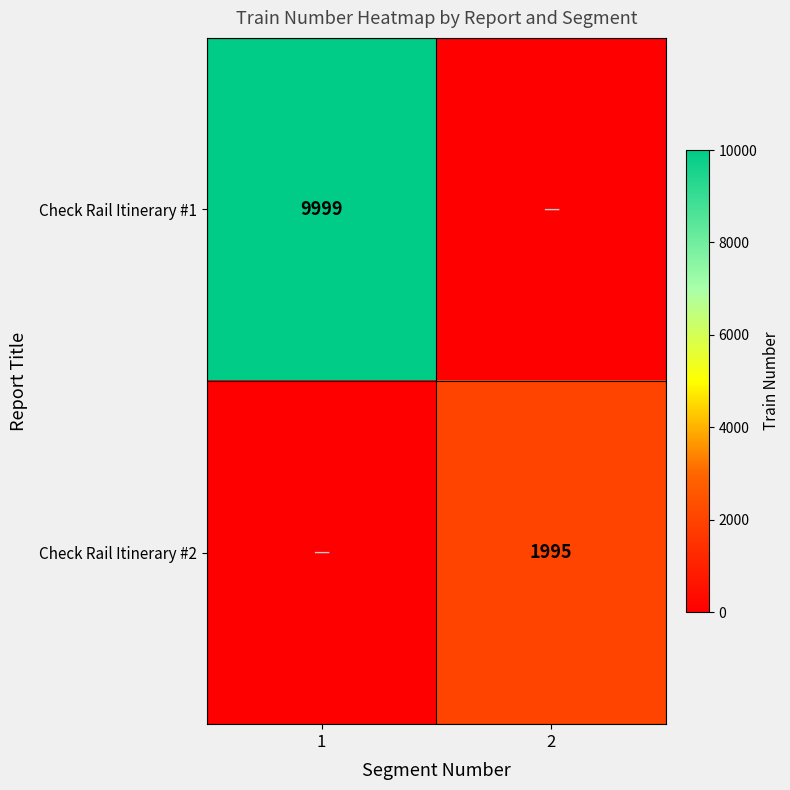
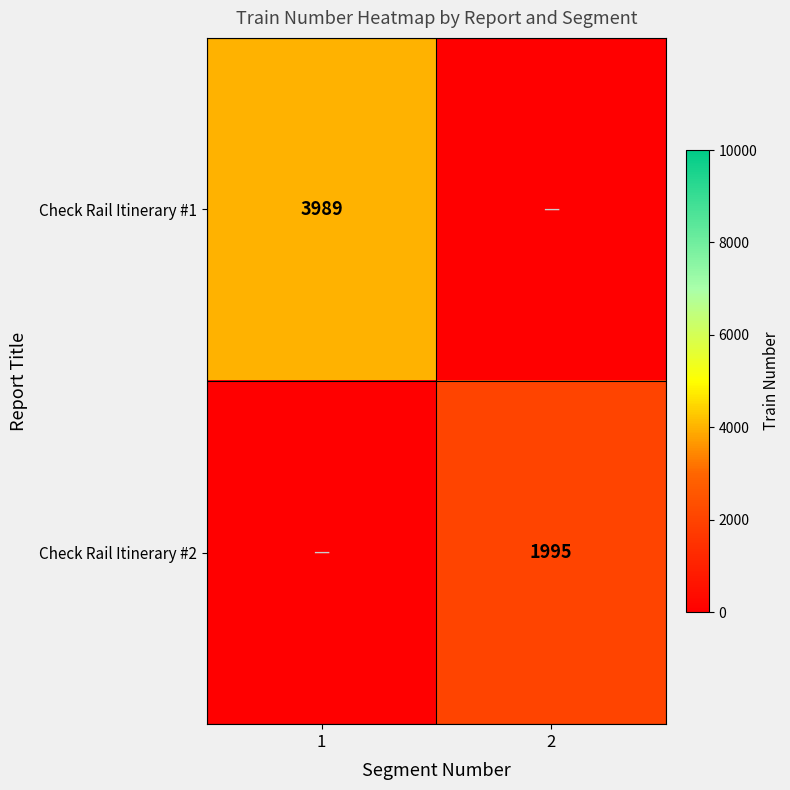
  {
    "Check Rail Itinerary #1": {
-     "1": 9999
+     "1": 3989
    },
    "Check Rail Itinerary #2": {
      "2": 1995
    }
  }
